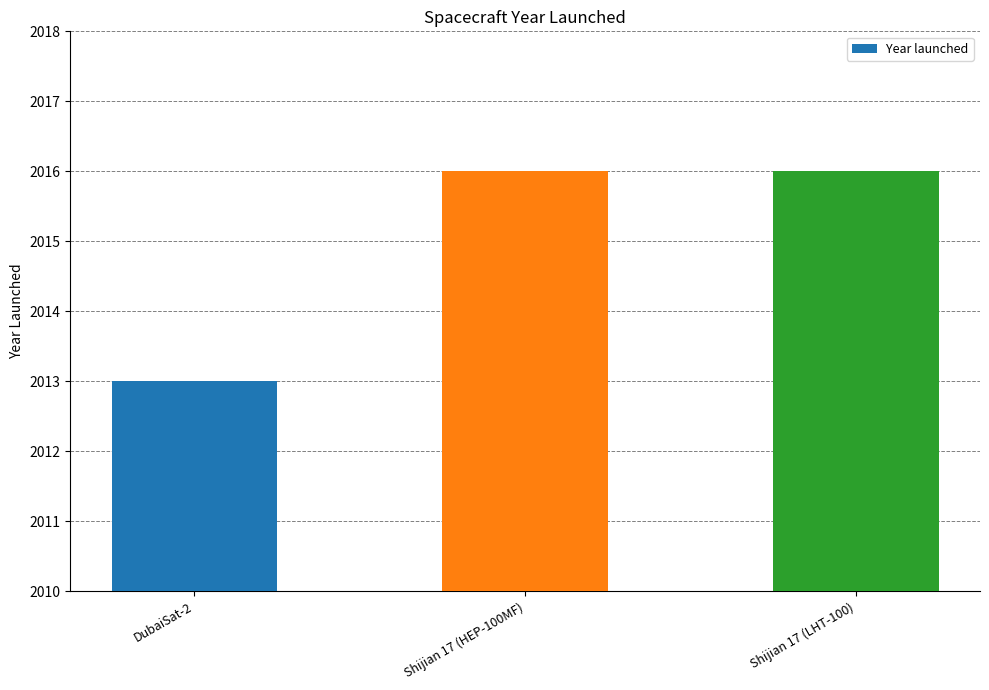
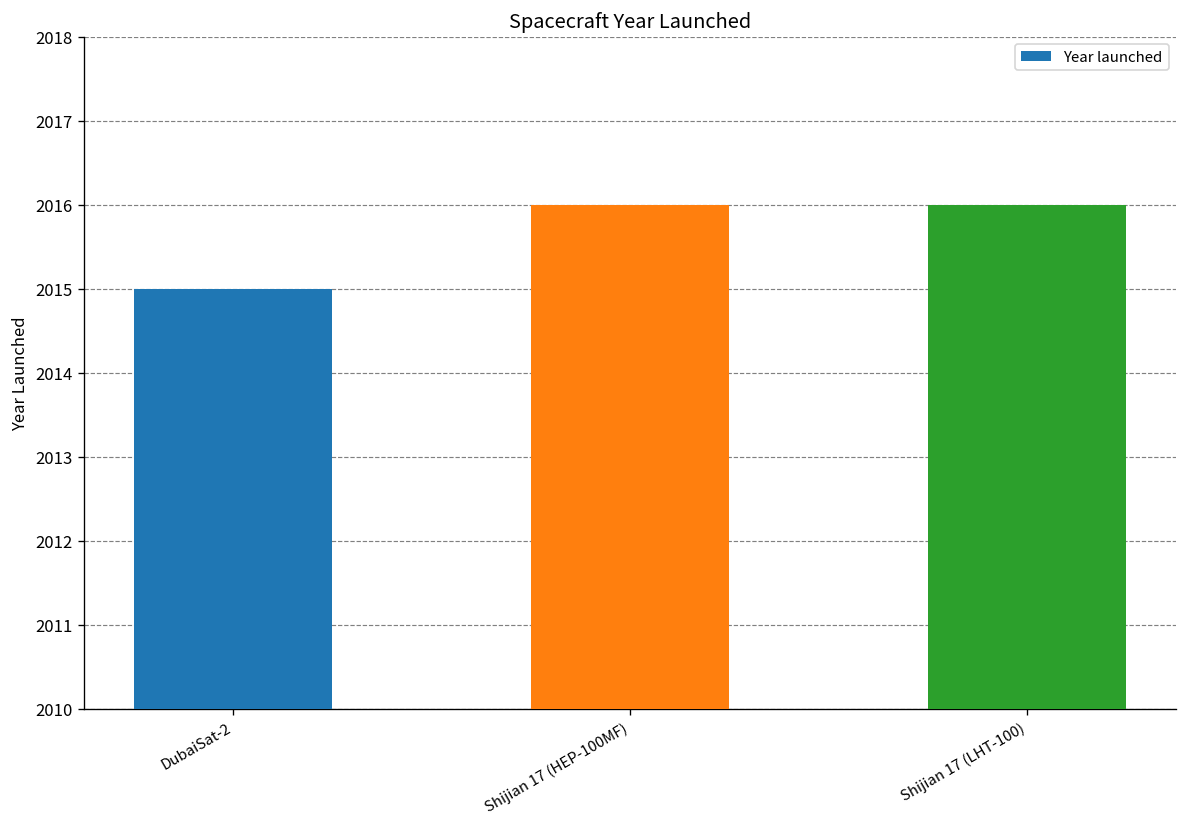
  {
-   "DubaiSat-2": 2013,
+   "DubaiSat-2": 2015,
    "Shijian 17 (HEP-100MF)": 2016,
    "Shijian 17 (LHT-100)": 2016
  }
